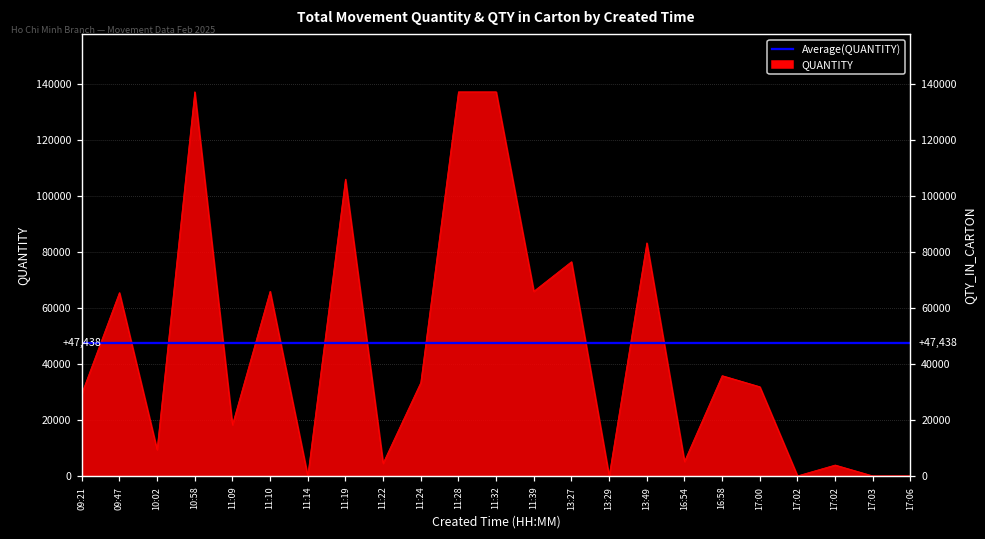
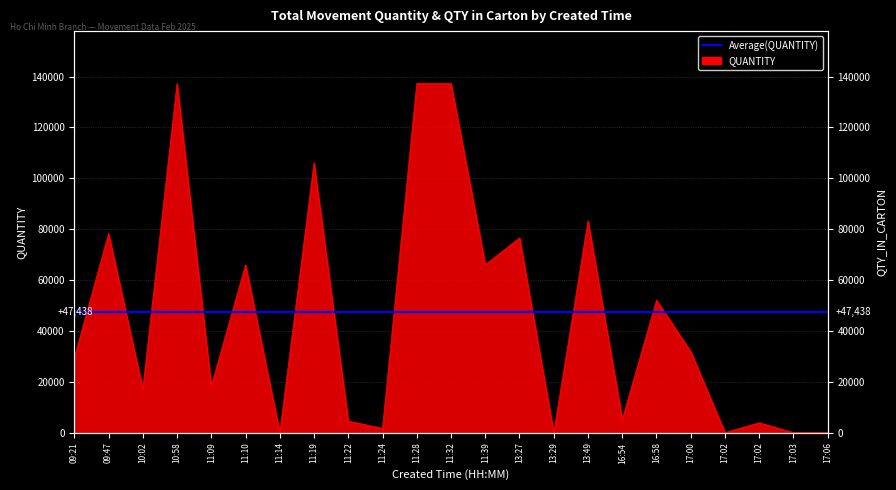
  {
    "09:21": 29000,
-   "09:47": 66000,
-   "10:02": 9000,
+   "09:47": 78000,
+   "10:02": 17000,
    "10:58": 137000,
    "11:09": 18000,
    "11:10": 66000,
    "11:14": 0,
    "11:19": 106000,
    "11:22": 5000,
-   "11:24": 33000,
+   "11:24": 2000,
    "11:28": 137000,
    "11:32": 137000,
    "11:39": 66000,
    "13:27": 77000,
    "13:29": 0,
    "13:49": 83000,
    "16:54": 5000,
-   "16:58": 36000,
+   "16:58": 52000,
    "17:00": 32000,
    "17:03": 0,
    "17:06": 0
  }
